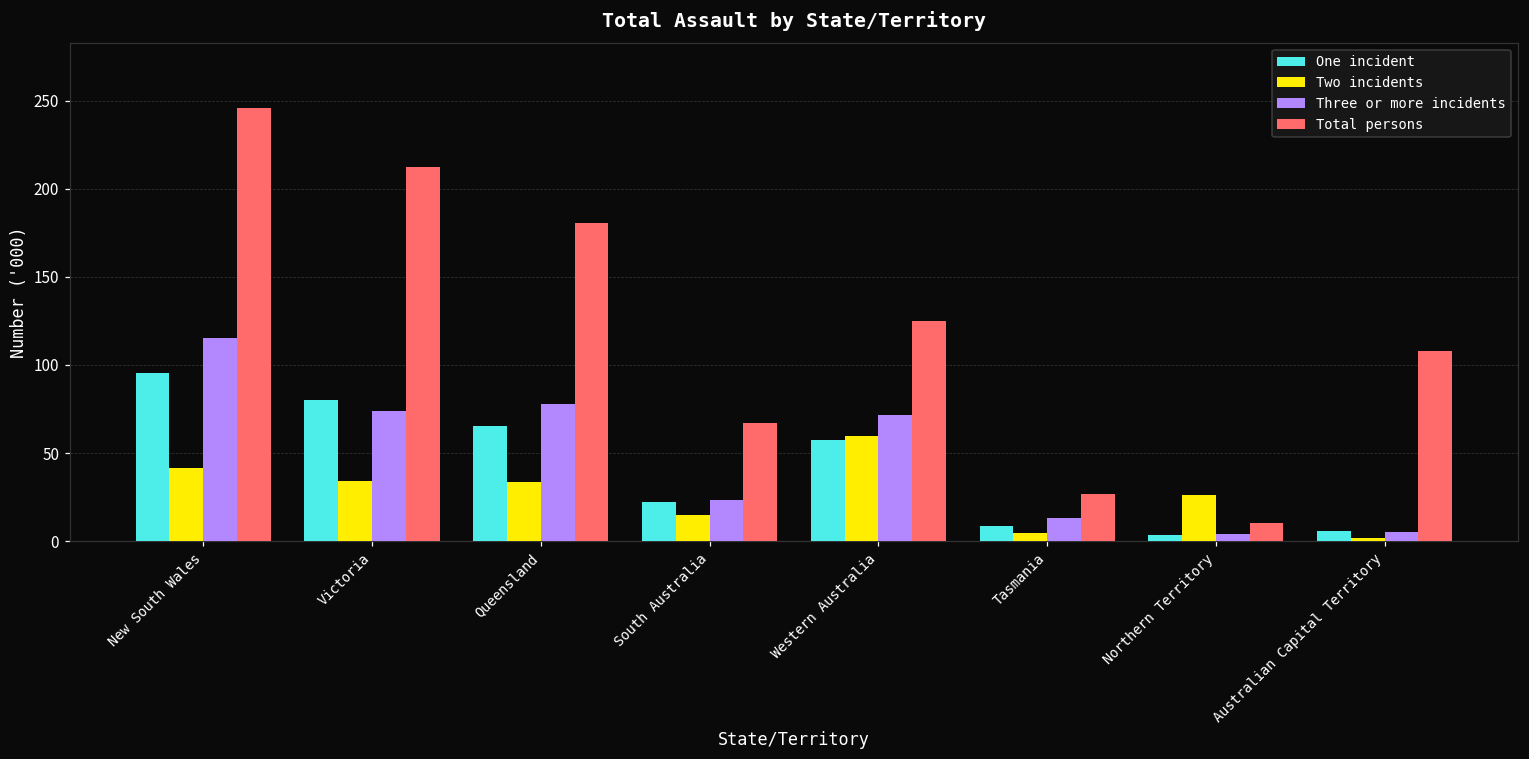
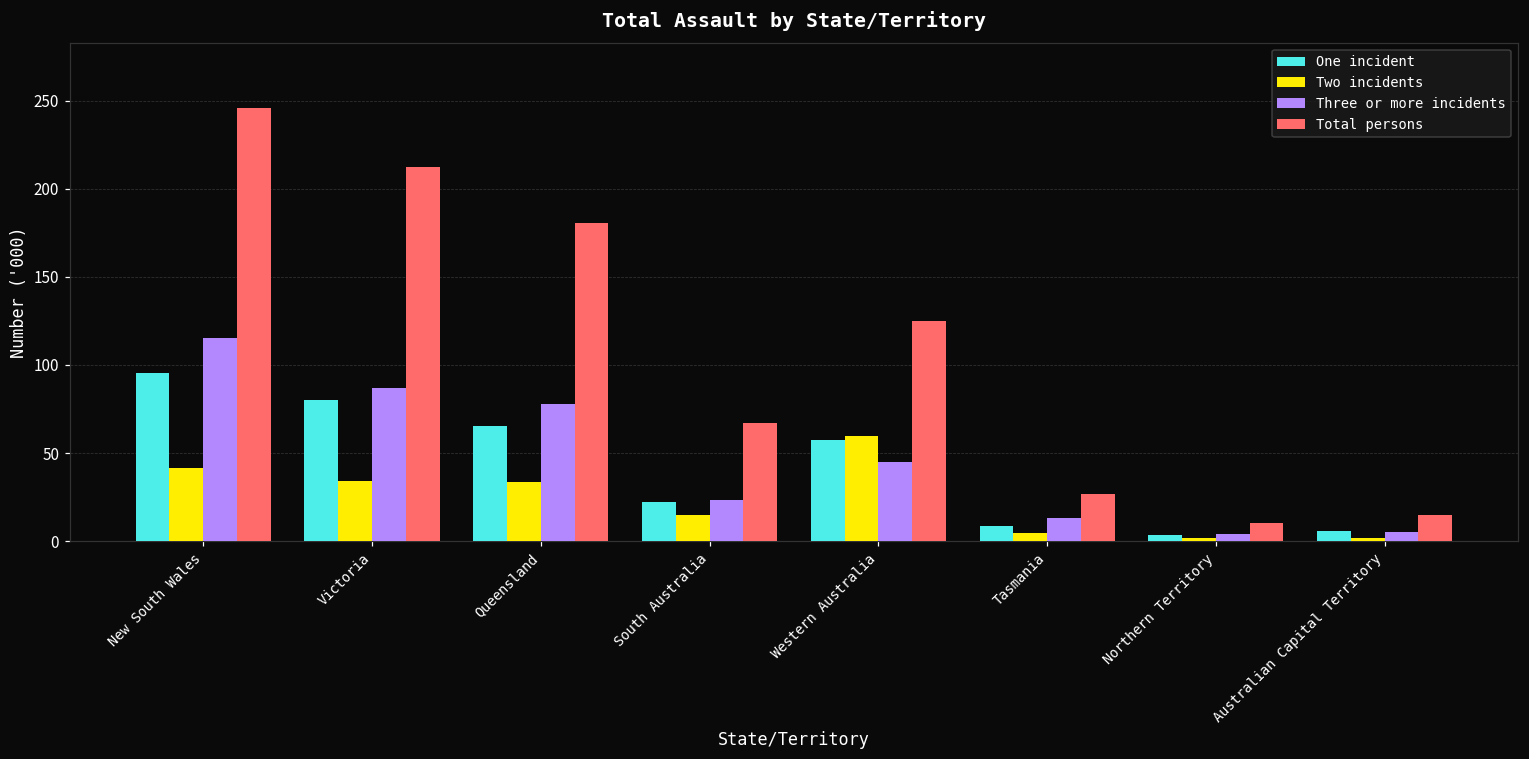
  {
    "One incident": {
      "New South Wales": 95,
      "Victoria": 80,
      "Queensland": 65,
      "South Australia": 23,
      "Western Australia": 57,
      "Tasmania": 8,
      "Northern Territory": 4,
      "Australian Capital Territory": 6
    },
    "Two incidents": {
      "New South Wales": 42,
      "Victoria": 34,
      "Queensland": 34,
      "South Australia": 15,
      "Western Australia": 60,
      "Tasmania": 5,
-     "Northern Territory": 26,
+     "Northern Territory": 2,
      "Australian Capital Territory": 2
    },
    "Three or more incidents": {
      "New South Wales": 115,
-     "Victoria": 74,
+     "Victoria": 87,
      "Queensland": 78,
      "South Australia": 24,
-     "Western Australia": 72,
+     "Western Australia": 45,
      "Tasmania": 13,
      "Northern Territory": 4,
      "Australian Capital Territory": 5
    },
    "Total persons": {
      "New South Wales": 246,
      "Victoria": 212,
      "Queensland": 180,
      "South Australia": 67,
      "Western Australia": 125,
      "Tasmania": 27,
      "Northern Territory": 10,
-     "Australian Capital Territory": 108
+     "Australian Capital Territory": 15
    }
  }
